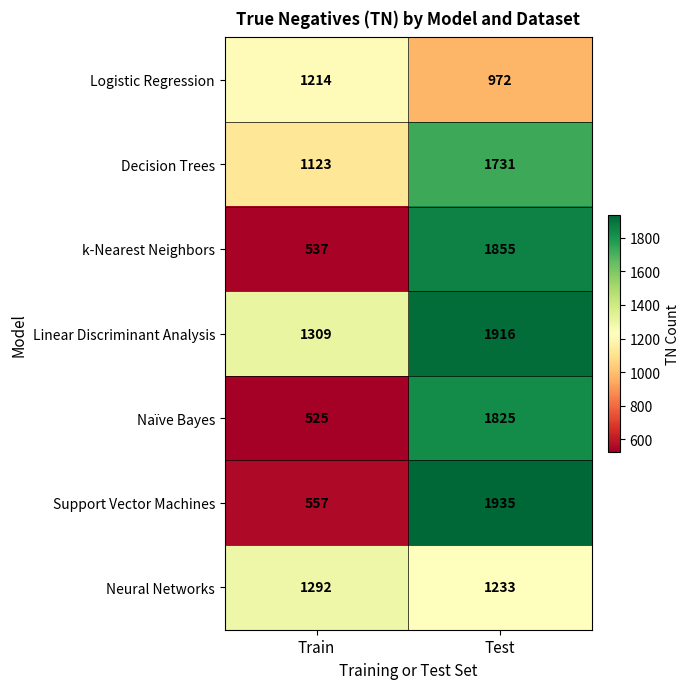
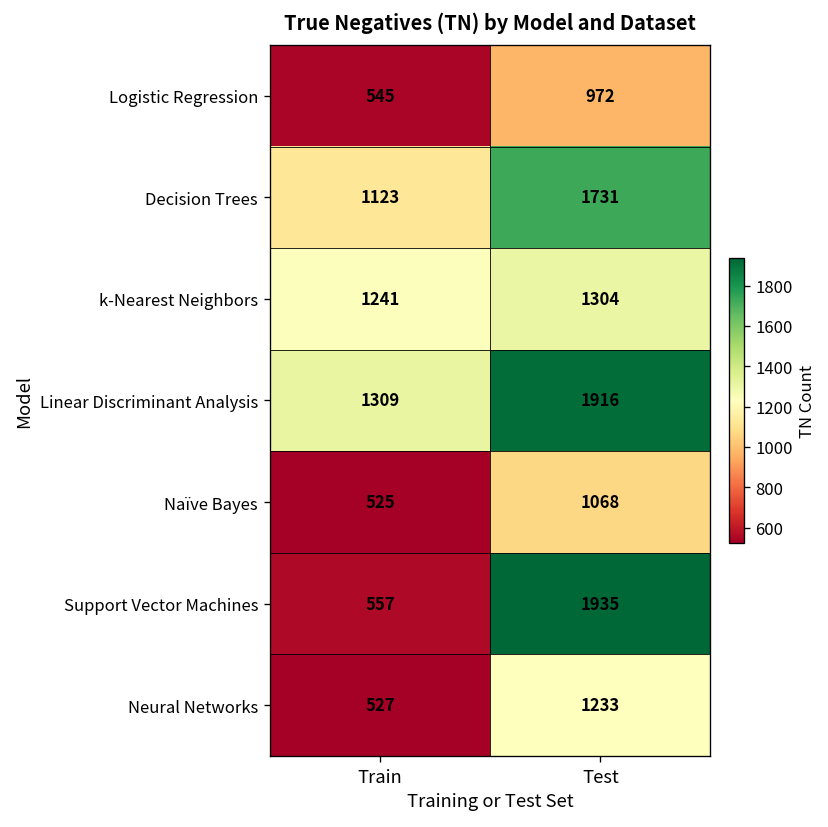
  {
    "Logistic Regression": {
-     "Train": 1214,
+     "Train": 545,
      "Test": 972
    },
    "Decision Trees": {
      "Train": 1123,
      "Test": 1731
    },
    "k-Nearest Neighbors": {
-     "Train": 537,
-     "Test": 1855
+     "Train": 1241,
+     "Test": 1304
    },
    "Linear Discriminant Analysis": {
      "Train": 1309,
      "Test": 1916
    },
    "Naïve Bayes": {
      "Train": 525,
-     "Test": 1825
+     "Test": 1068
    },
    "Support Vector Machines": {
      "Train": 557,
      "Test": 1935
    },
    "Neural Networks": {
-     "Train": 1292,
+     "Train": 527,
      "Test": 1233
    }
  }
